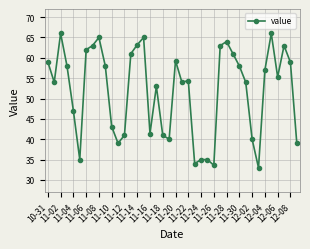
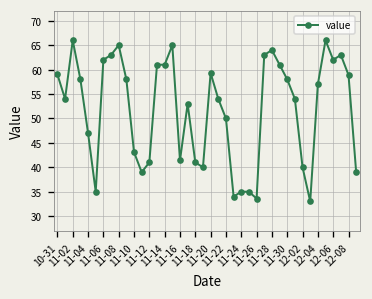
  {
    "10-31": 59,
    "11-02": 66,
    "11-04": 47,
    "11-06": 62,
    "11-08": 65,
    "11-10": 43,
    "11-12": 41,
-   "11-14": 63,
+   "11-14": 61,
    "11-16": 41,
    "11-18": 41,
    "11-20": 59,
-   "11-22": 54,
+   "11-22": 50,
    "11-24": 35,
    "11-26": 34,
    "11-28": 64,
    "11-30": 58,
    "12-02": 40,
    "12-04": 57,
-   "12-06": 55,
+   "12-06": 62,
    "12-08": 59
  }
